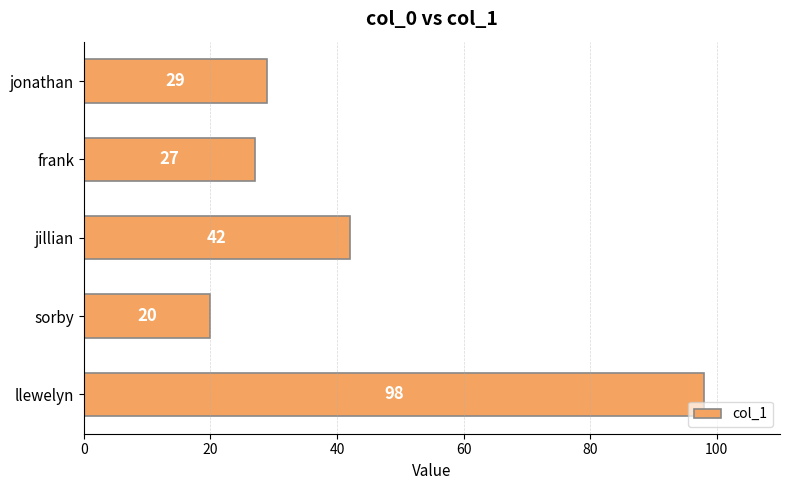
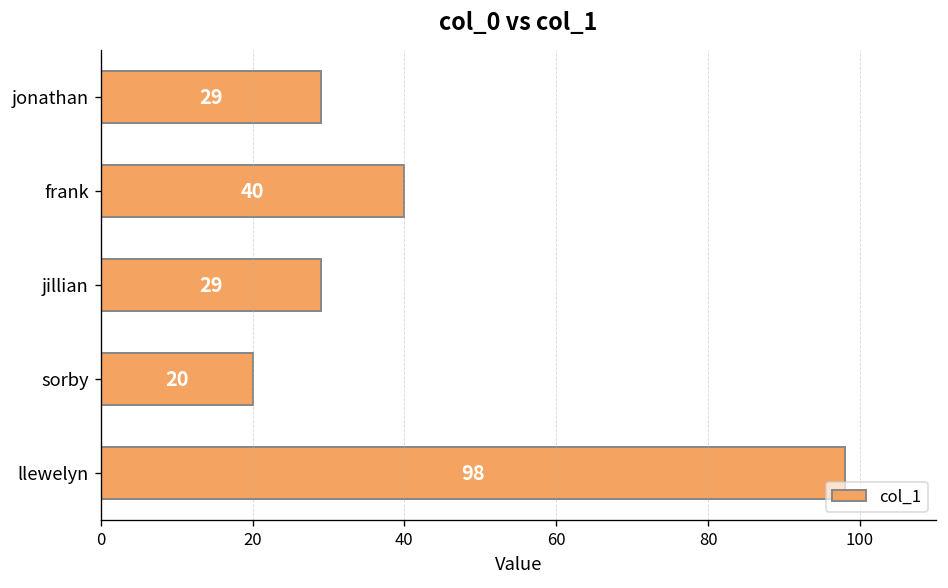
  {
    "jonathan": 29,
-   "frank": 27,
-   "jillian": 42,
+   "frank": 40,
+   "jillian": 29,
    "sorby": 20,
    "llewelyn": 98
  }
